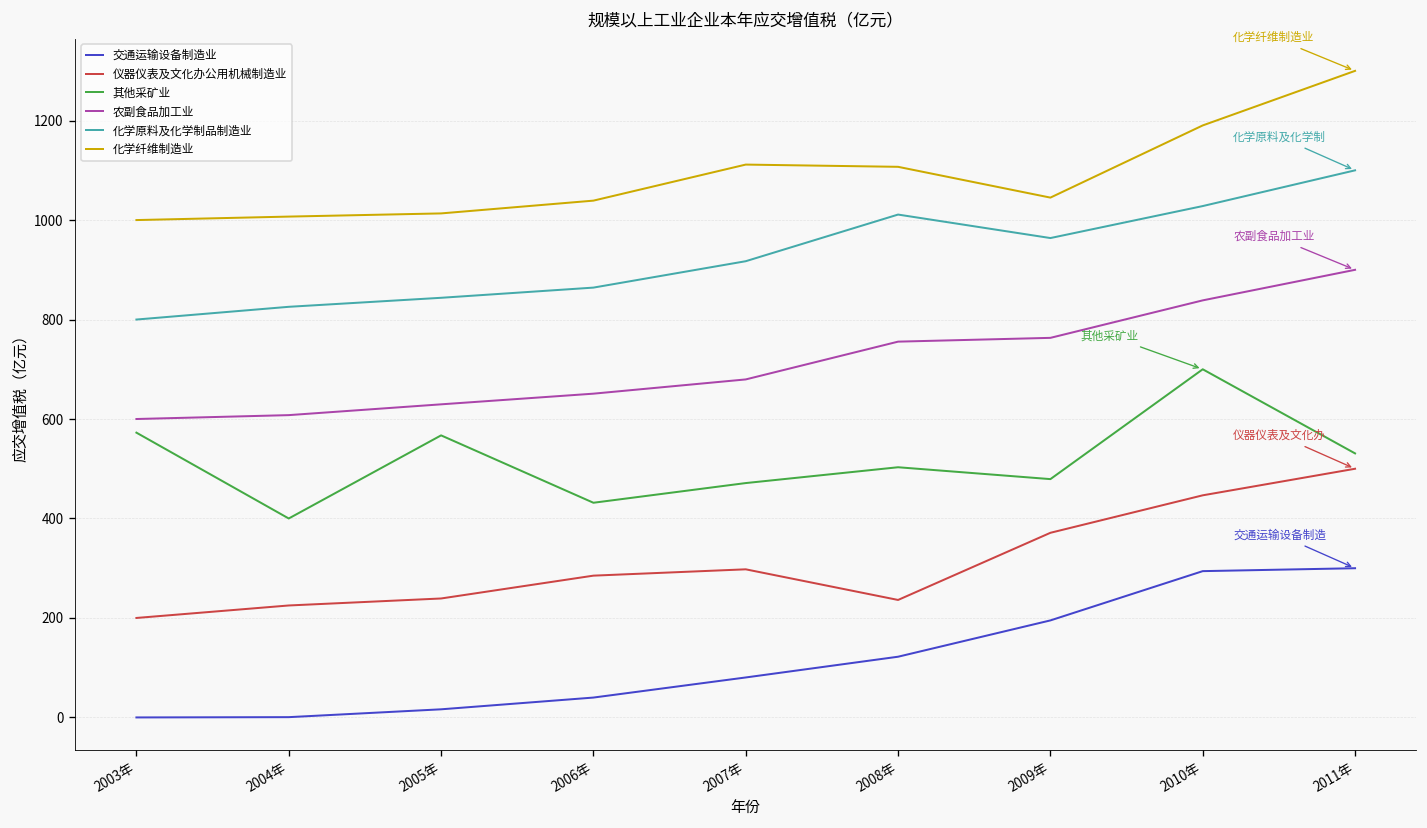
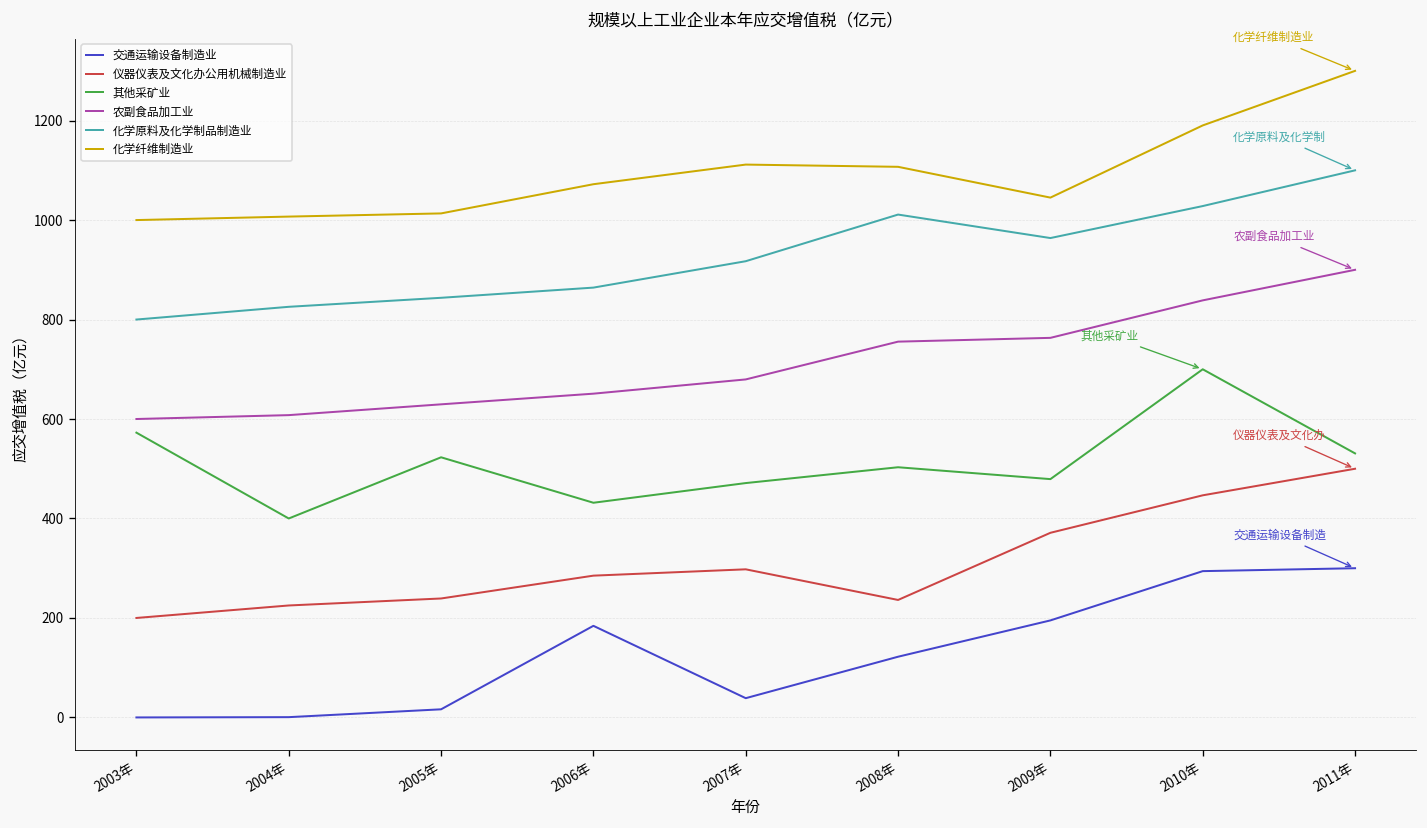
  {
    "交通运输设备制造业": {
      "2003年": 0,
      "2004年": 0,
      "2005年": 20,
-     "2006年": 40,
-     "2007年": 80,
+     "2006年": 180,
+     "2007年": 40,
      "2008年": 120,
      "2009年": 200,
      "2010年": 290,
      "2011年": 300
    },
    "仪器仪表及文化办公用机械制造业": {
      "2003年": 200,
      "2004年": 230,
      "2005年": 240,
      "2006年": 290,
      "2007年": 300,
      "2008年": 240,
      "2009年": 370,
      "2010年": 450,
      "2011年": 500
    },
    "其他采矿业": {
      "2003年": 570,
      "2004年": 400,
-     "2005年": 570,
+     "2005年": 520,
      "2006年": 430,
      "2007年": 470,
      "2008年": 500,
      "2009年": 480,
      "2010年": 700,
      "2011年": 530
    },
    "农副食品加工业": {
      "2003年": 600,
      "2004年": 610,
      "2005年": 630,
      "2006年": 650,
      "2007年": 680,
      "2008年": 760,
      "2009年": 760,
      "2010年": 840,
      "2011年": 900
    },
    "化学原料及化学制品制造业": {
      "2003年": 800,
      "2004年": 830,
      "2005年": 840,
      "2006年": 860,
      "2007年": 920,
      "2008年": 1010,
      "2009年": 960,
      "2010年": 1030,
      "2011年": 1100
    },
    "化学纤维制造业": {
      "2003年": 1000,
      "2004年": 1010,
      "2005年": 1010,
-     "2006年": 1040,
+     "2006年": 1070,
      "2007年": 1110,
      "2008年": 1110,
      "2009年": 1050,
      "2010年": 1190,
      "2011年": 1300
    }
  }
